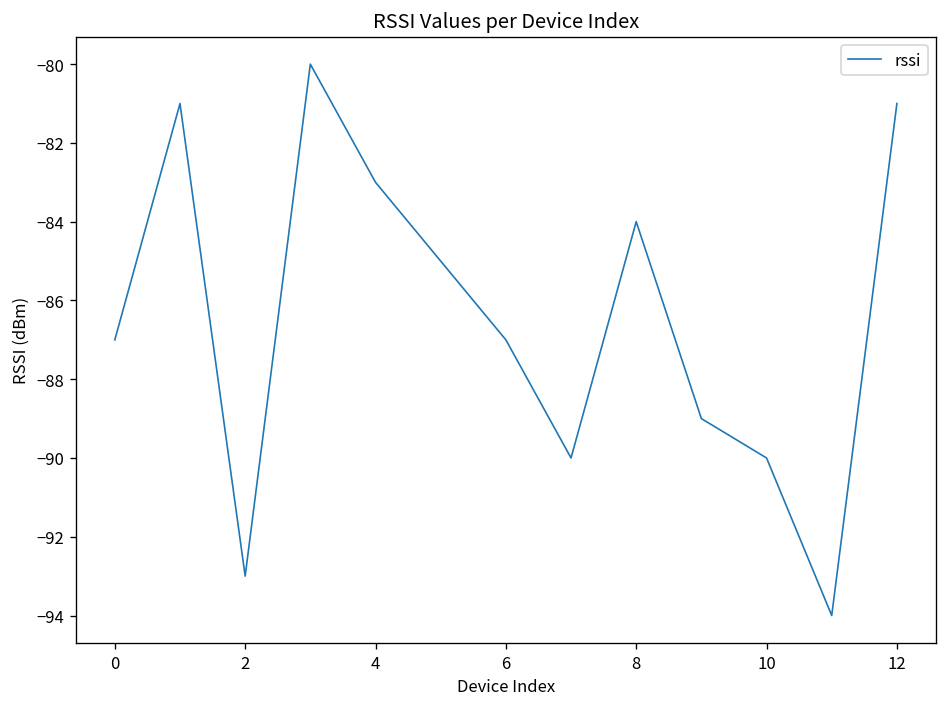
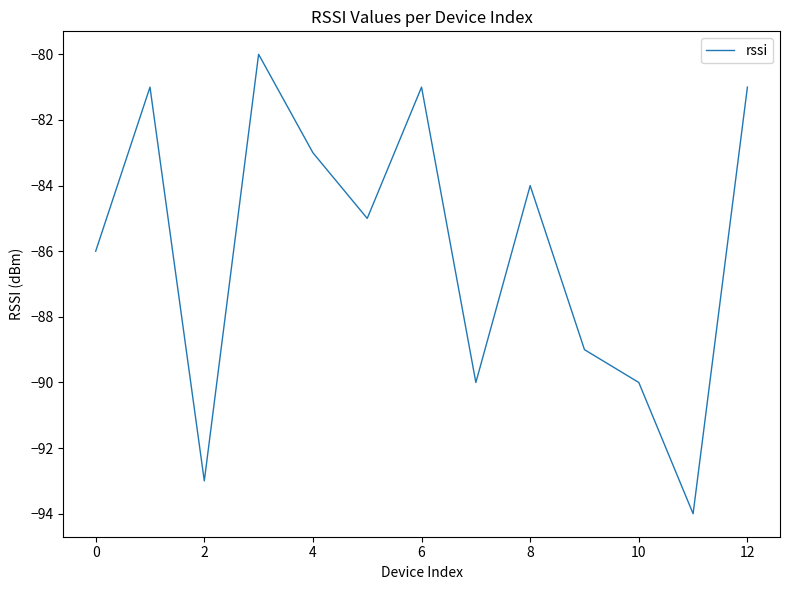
  {
-   "0": -87,
+   "0": -86,
    "2": -93,
    "4": -83,
-   "6": -87,
+   "6": -81,
    "8": -84,
    "10": -90,
    "12": -81
  }
